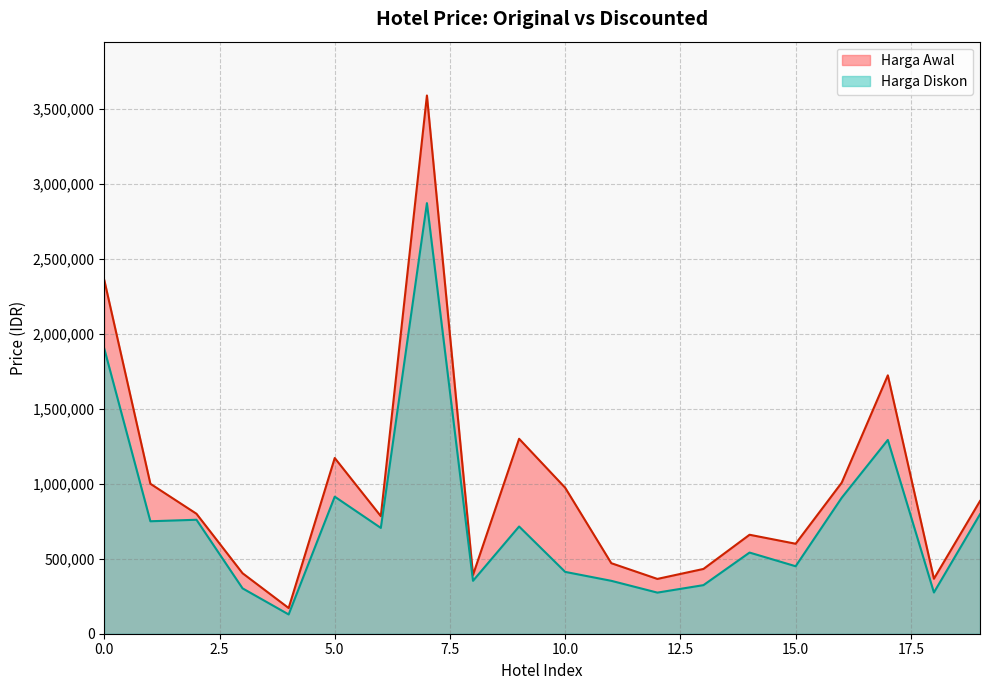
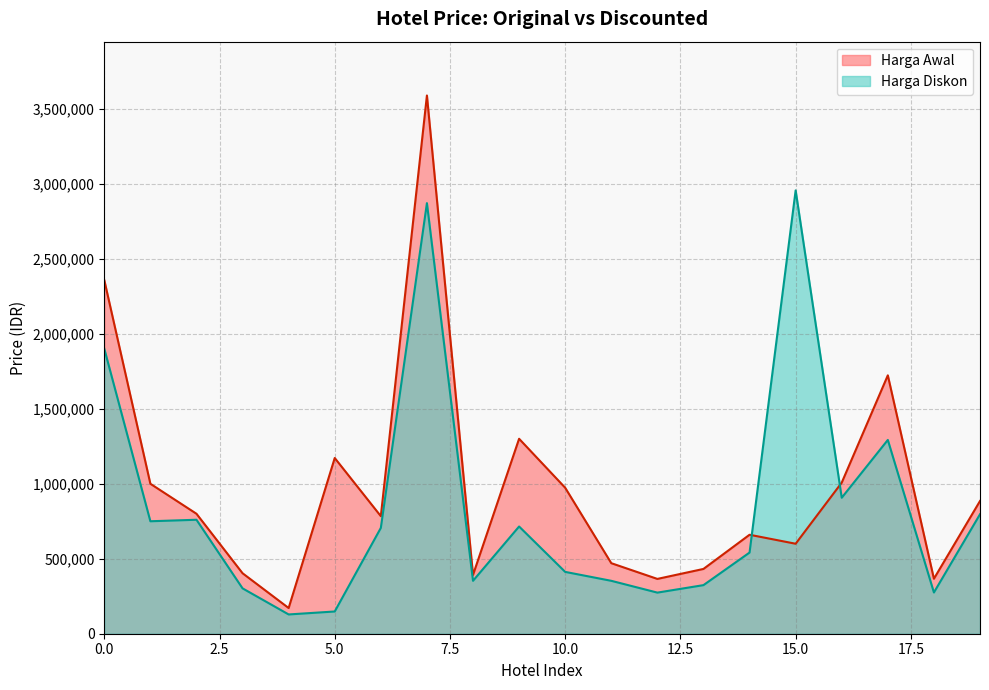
  {
    "Harga Awal": {
      "0.0": "2,360,000",
      "5.0": "1,170,000",
      "10.0": "970,000",
      "15.0": "600,000"
    },
    "Harga Diskon": {
      "0.0": "1,900,000",
-     "5.0": "910,000",
+     "5.0": "150,000",
      "10.0": "410,000",
-     "15.0": "450,000"
+     "15.0": "2,960,000"
    }
  }
